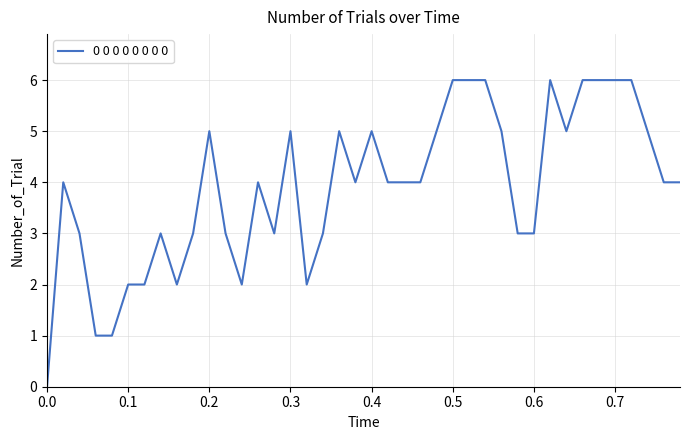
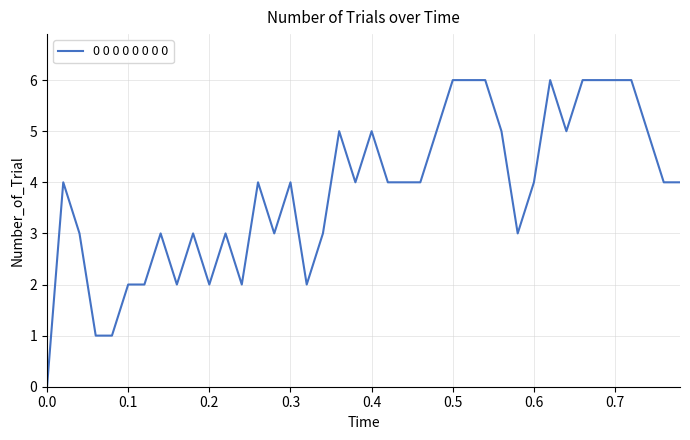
  {
    "0.0": 0,
    "0.1": 2,
-   "0.2": 5,
-   "0.3": 5,
+   "0.2": 2,
+   "0.3": 4,
    "0.4": 5,
    "0.5": 6,
-   "0.6": 3,
+   "0.6": 4,
    "0.7": 6
  }
